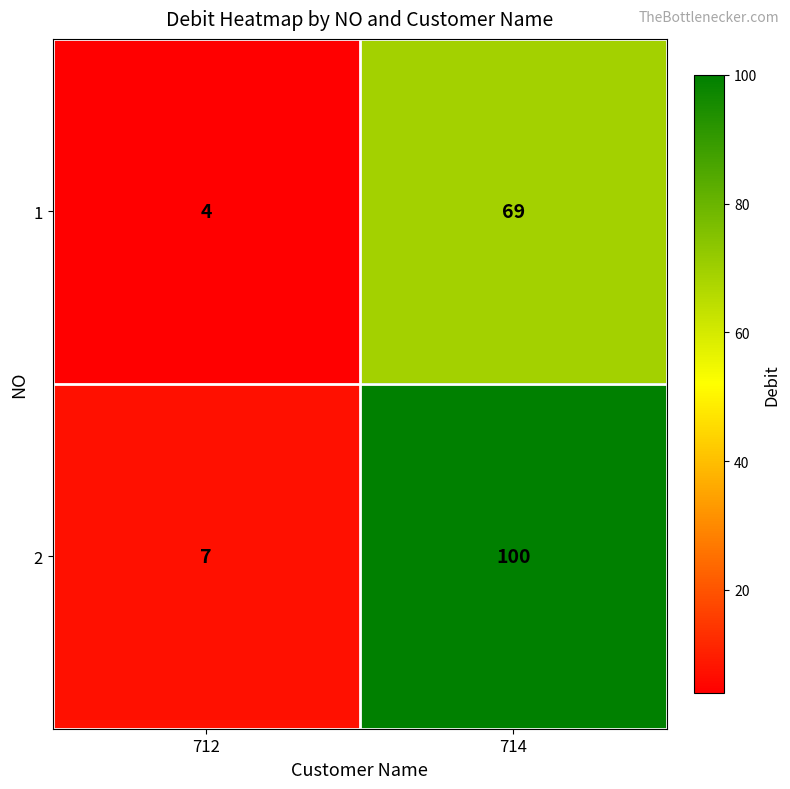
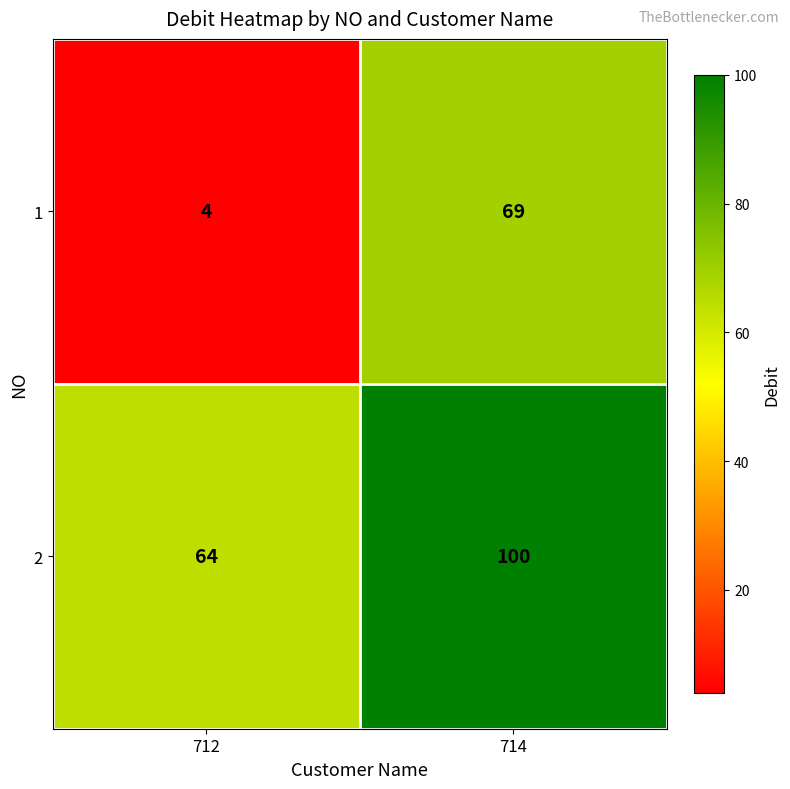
  {
    "1": {
      "712": 4,
      "714": 69
    },
    "2": {
-     "712": 7,
+     "712": 64,
      "714": 100
    }
  }
